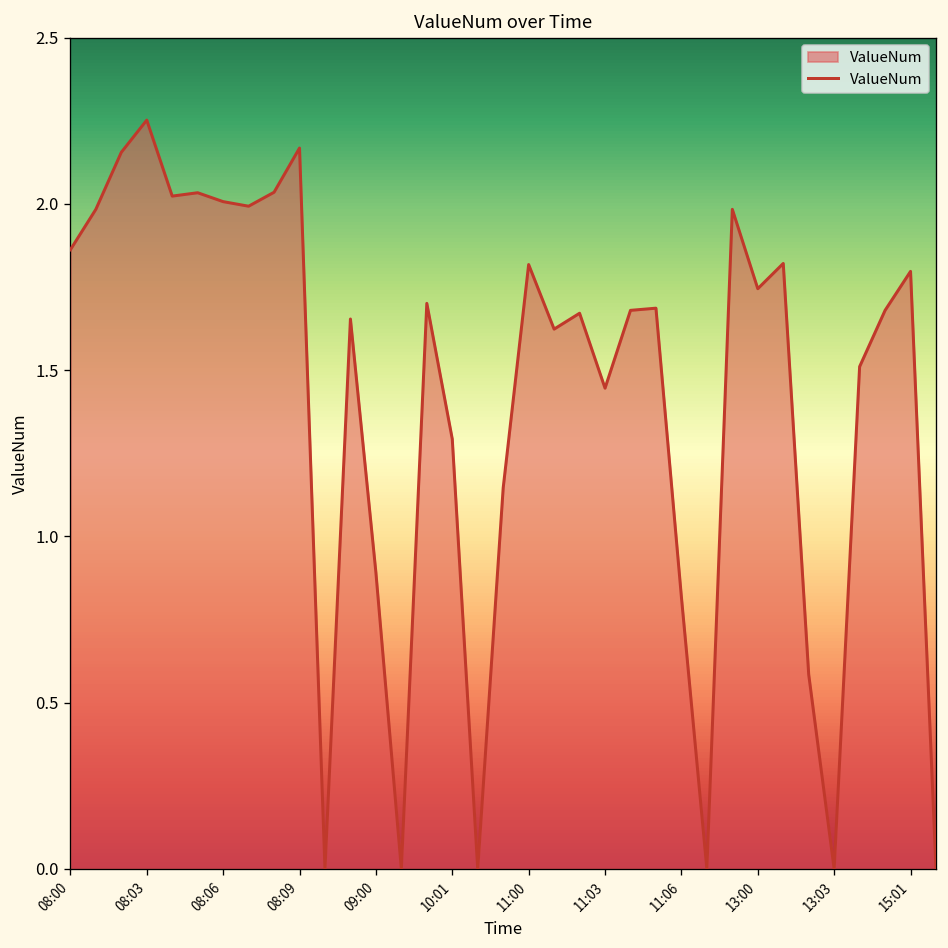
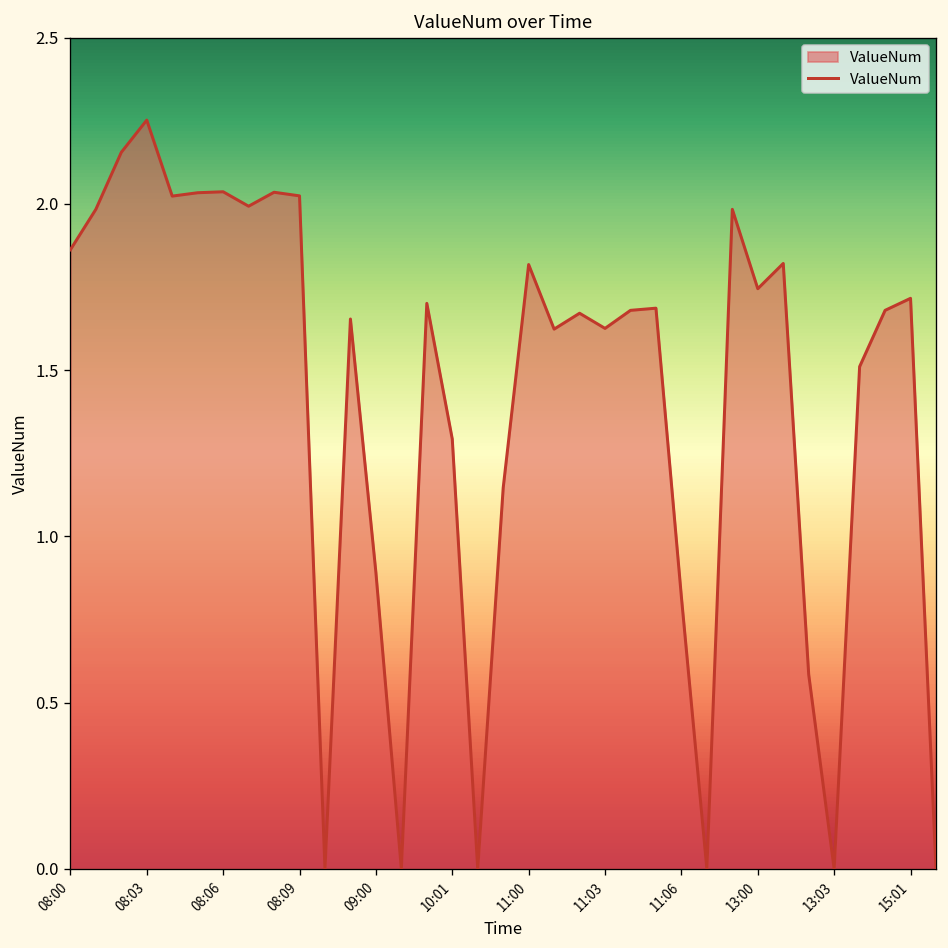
  {
    "08:00": 1.86,
    "08:03": 2.25,
-   "08:06": 2.01,
-   "08:09": 2.17,
+   "08:06": 2.04,
+   "08:09": 2.02,
    "09:00": 0.89,
    "10:01": 1.29,
    "11:00": 1.82,
-   "11:03": 1.45,
+   "11:03": 1.63,
    "11:06": 0.82,
    "13:00": 1.74,
    "13:03": 0.00,
-   "15:01": 1.80
+   "15:01": 1.72
  }
